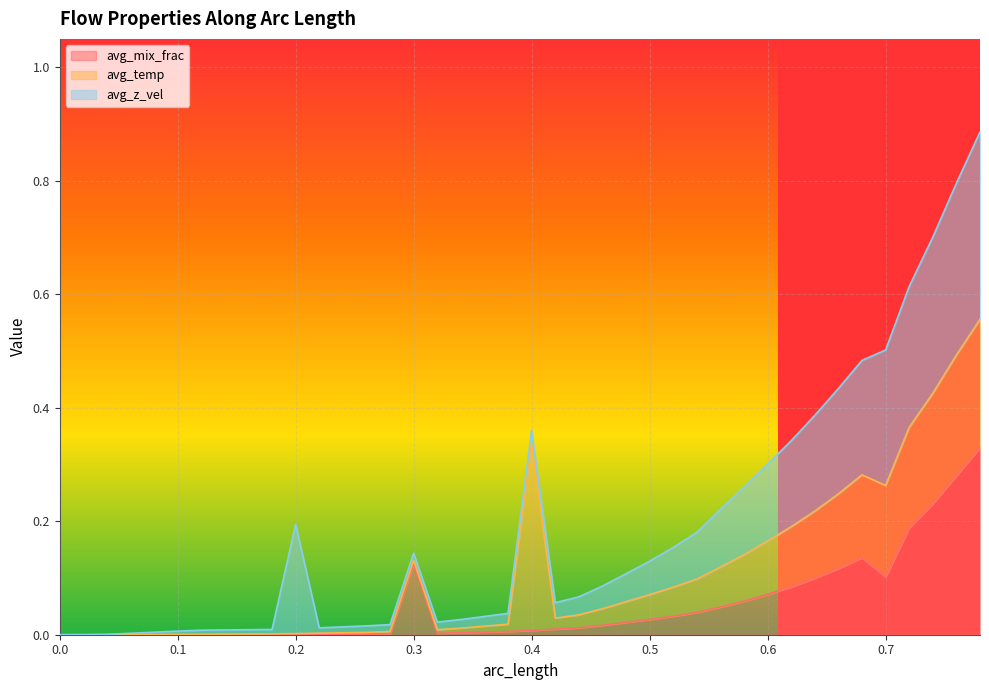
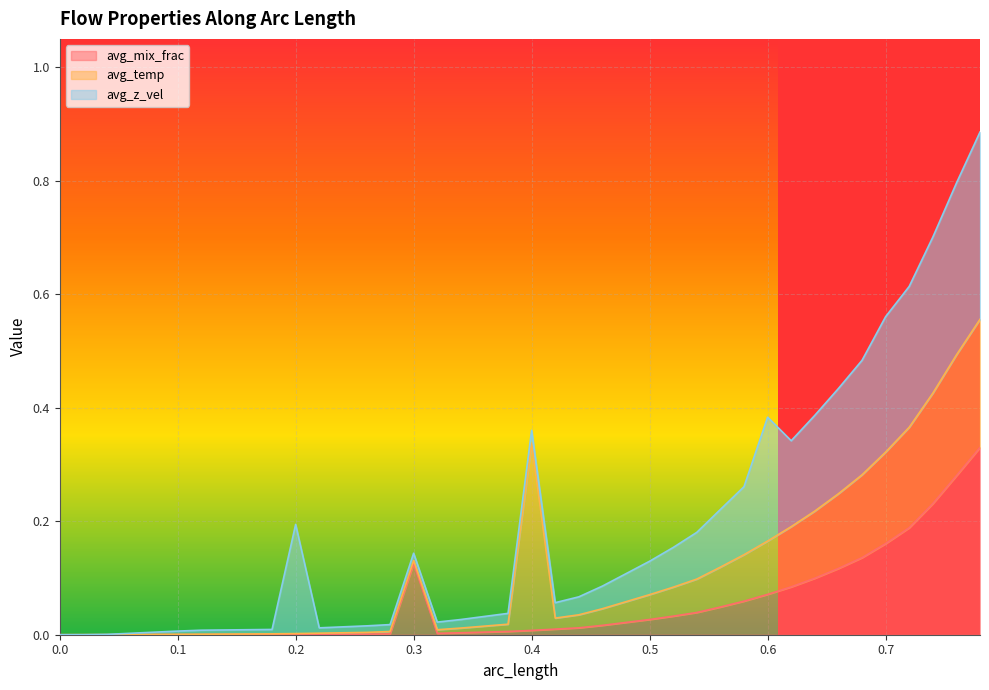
  {
    "avg_mix_frac": {
      "0.3": 0.13,
      "0.4": 0.01,
      "0.5": 0.03,
      "0.6": 0.07,
-     "0.7": 0.10
+     "0.7": 0.16
    },
    "avg_temp": {
      "0.3": 0.01,
      "0.4": 0.33,
      "0.5": 0.04,
      "0.6": 0.09,
      "0.7": 0.16
    },
    "avg_z_vel": {
      "0.1": 0.01,
      "0.2": 0.19,
      "0.3": 0.01,
      "0.4": 0.02,
      "0.5": 0.06,
-     "0.6": 0.14,
+     "0.6": 0.22,
      "0.7": 0.24
    }
  }
